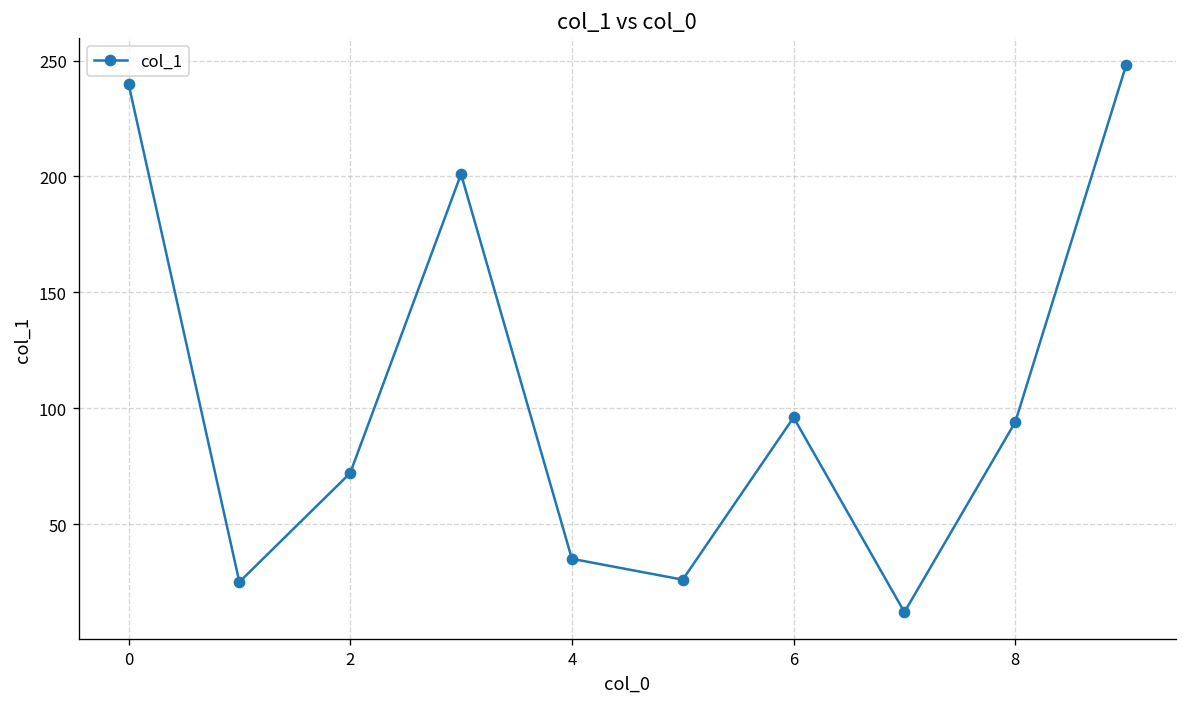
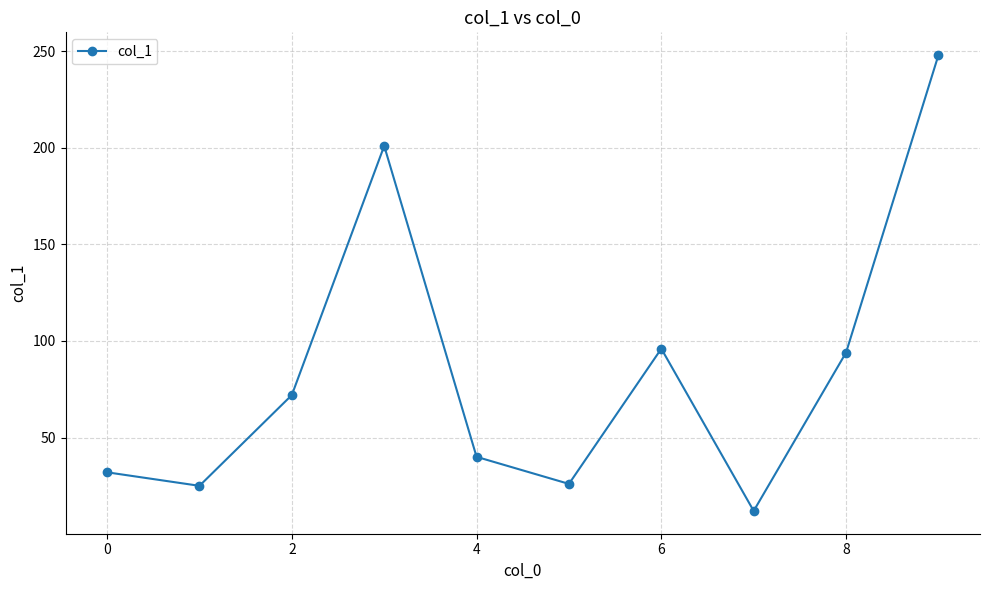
  {
-   "0": 240,
+   "0": 32,
    "2": 72,
-   "4": 35,
+   "4": 40,
    "6": 96,
    "8": 94
  }
